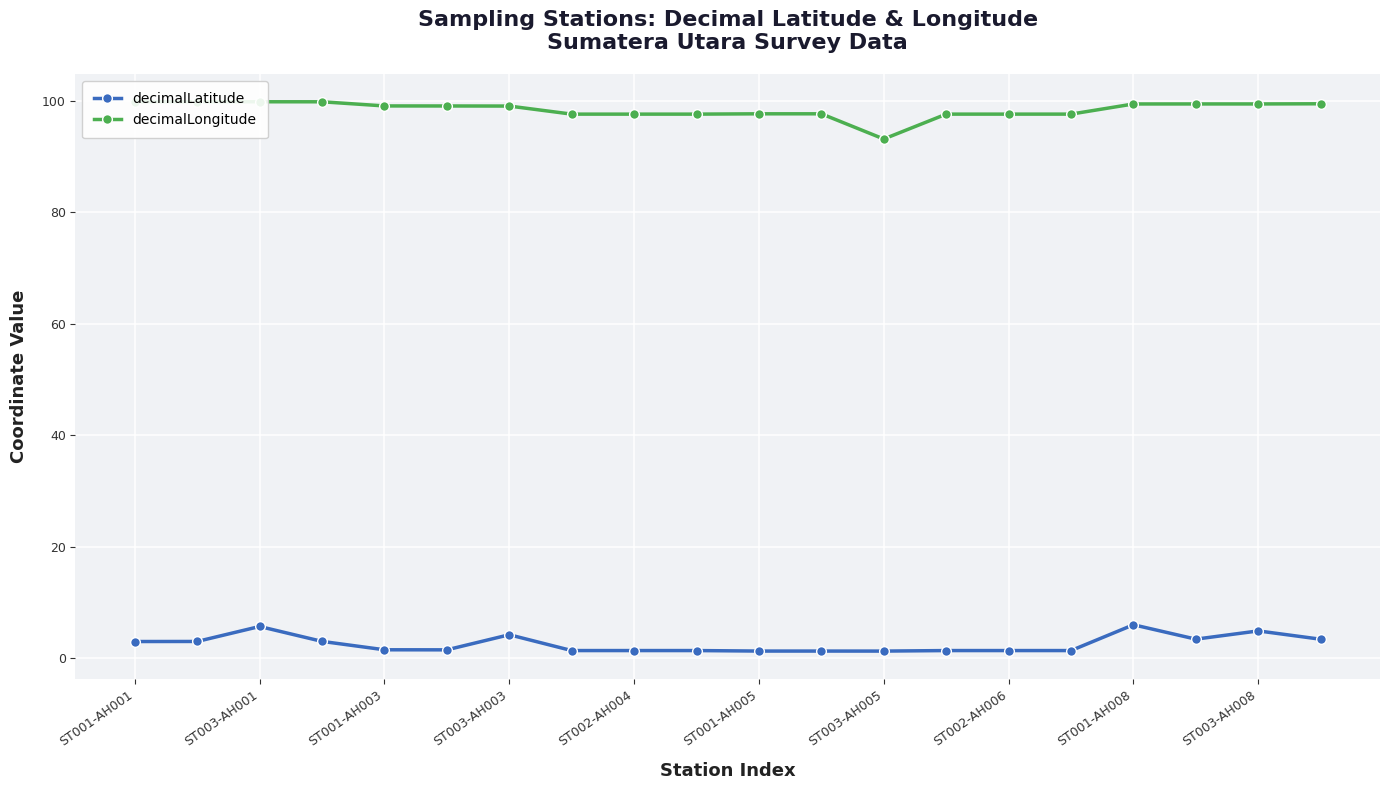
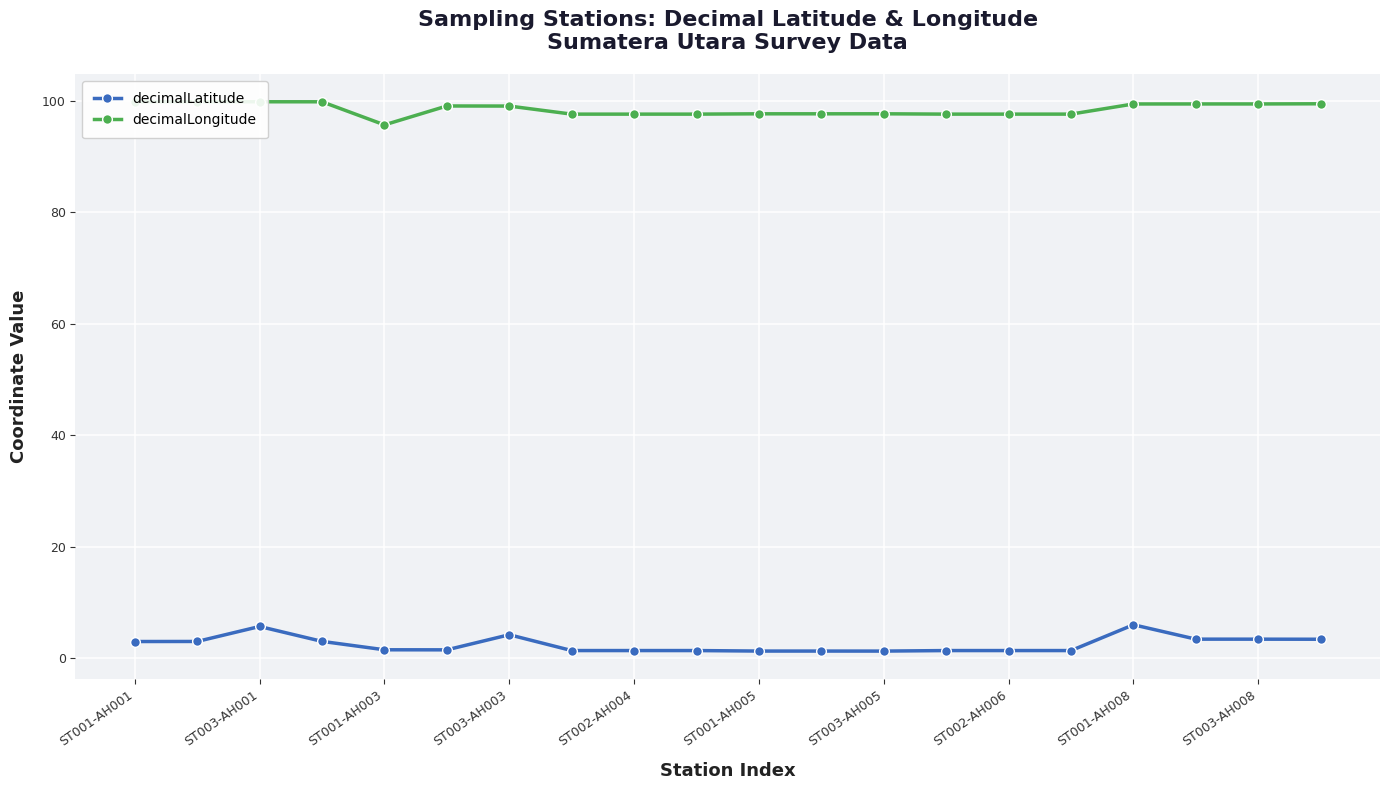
  {
    "decimalLatitude": {
      "ST001-AH001": 3,
      "ST003-AH001": 6,
      "ST001-AH003": 1,
      "ST003-AH003": 4,
      "ST002-AH004": 1,
      "ST001-AH005": 1,
      "ST003-AH005": 1,
      "ST002-AH006": 1,
      "ST001-AH008": 6,
-     "ST003-AH008": 5
+     "ST003-AH008": 3
    },
    "decimalLongitude": {
-     "ST001-AH003": 99,
+     "ST001-AH003": 96,
      "ST003-AH003": 99,
      "ST002-AH004": 98,
      "ST001-AH005": 98,
-     "ST003-AH005": 93,
+     "ST003-AH005": 98,
      "ST002-AH006": 98,
      "ST001-AH008": 99,
      "ST003-AH008": 99
    }
  }
